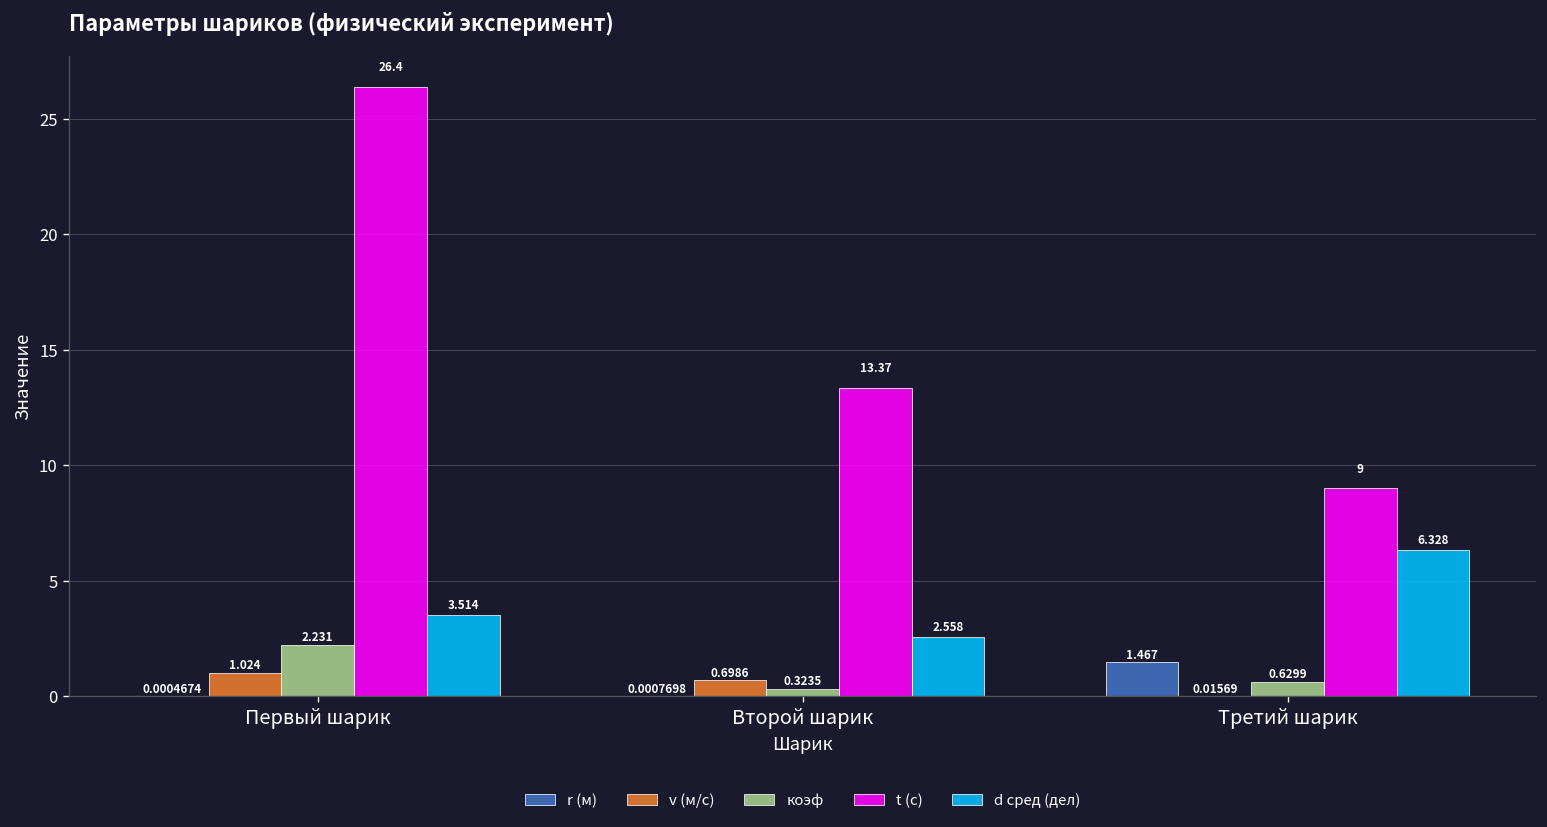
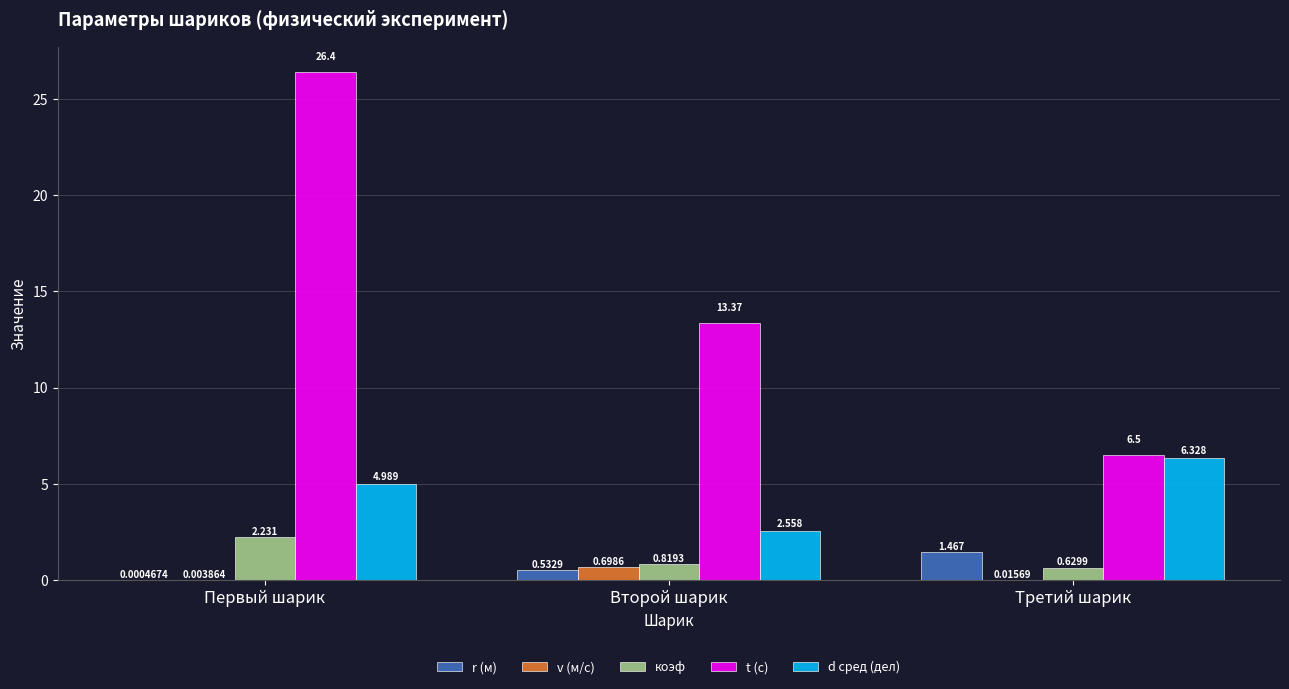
  {
    "r (м)": {
      "Первый шарик": 0.0004674,
-     "Второй шарик": 0.0007698,
+     "Второй шарик": 0.5329,
      "Третий шарик": 1.467
    },
    "v (м/с)": {
-     "Первый шарик": 1.024,
+     "Первый шарик": 0.003864,
      "Второй шарик": 0.6986,
      "Третий шарик": 0.01569
    },
    "коэф": {
      "Первый шарик": 2.231,
-     "Второй шарик": 0.3235,
+     "Второй шарик": 0.8193,
      "Третий шарик": 0.6299
    },
    "t (с)": {
      "Первый шарик": 26.4,
      "Второй шарик": 13.37,
-     "Третий шарик": 9
+     "Третий шарик": 6.5
    },
    "d сред (дел)": {
-     "Первый шарик": 3.514,
+     "Первый шарик": 4.989,
      "Второй шарик": 2.558,
      "Третий шарик": 6.328
    }
  }
